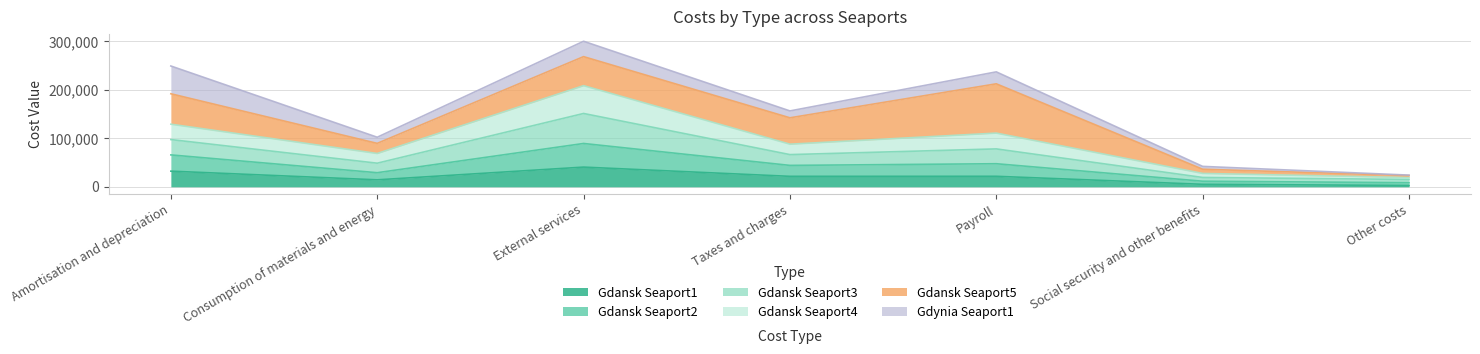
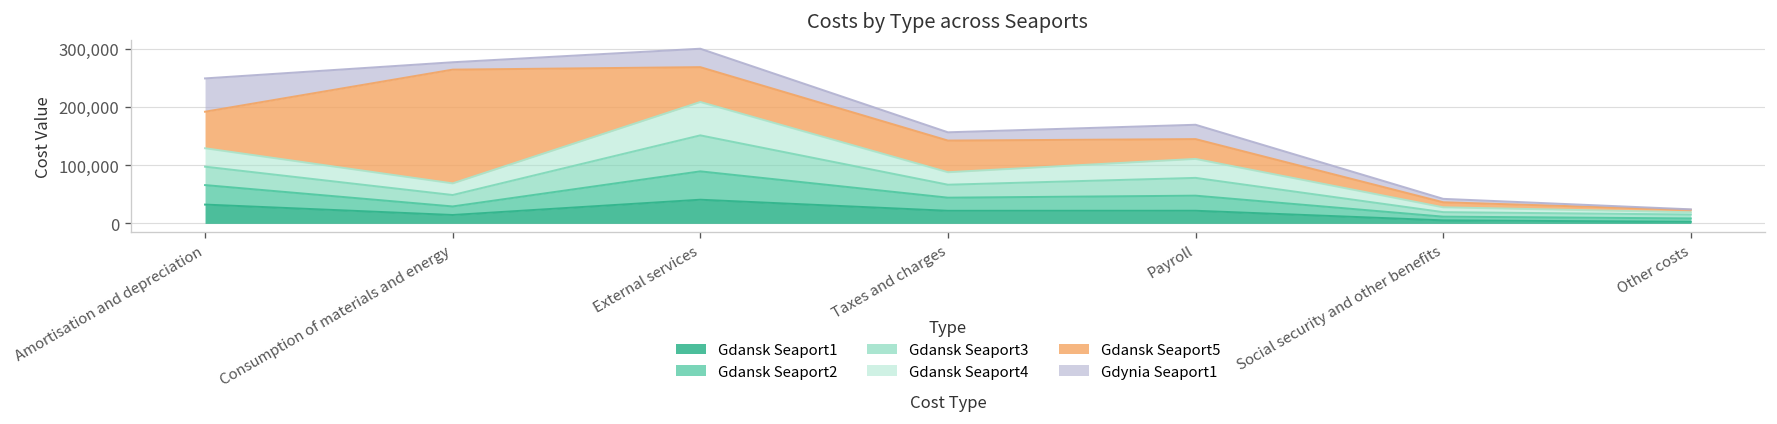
  {
    "Gdansk Seaport5": {
      "Amortisation and depreciation": "60,000",
-     "Consumption of materials and energy": "20,000",
+     "Consumption of materials and energy": "200,000",
      "External services": "60,000",
      "Taxes and charges": "50,000",
-     "Payroll": "100,000",
+     "Payroll": "30,000",
      "Social security and other benefits": "10,000"
    }
  }
